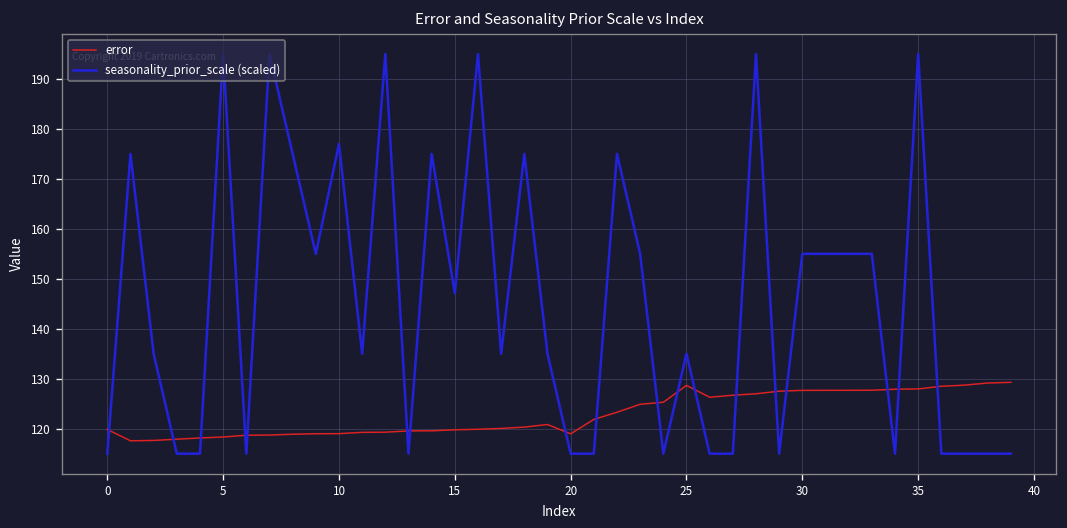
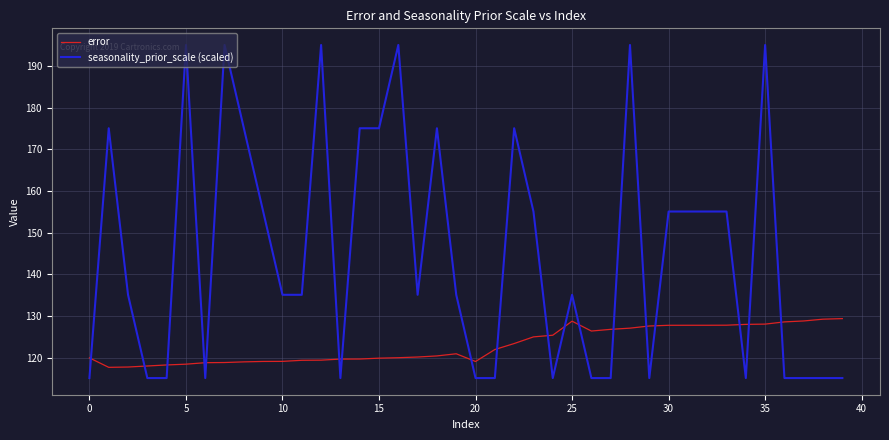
  {
    "error": {
      "0": 120,
      "5": 118,
      "10": 119,
      "15": 120,
      "20": 119,
      "25": 129,
      "30": 128,
      "35": 128
    },
    "seasonality_prior_scale (scaled)": {
      "0": 115,
-     "10": 177,
-     "15": 147,
+     "10": 135,
+     "15": 175,
      "20": 115,
      "25": 135,
      "30": 155,
      "35": 195
    }
  }
